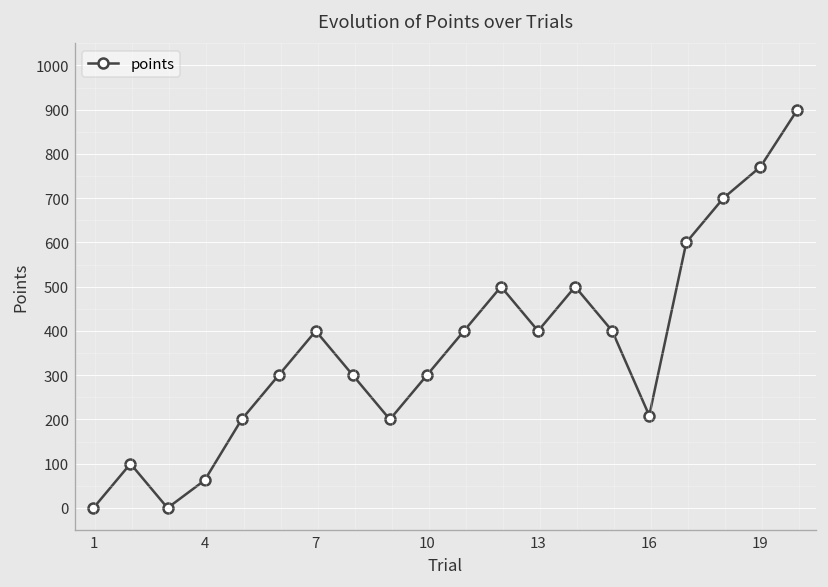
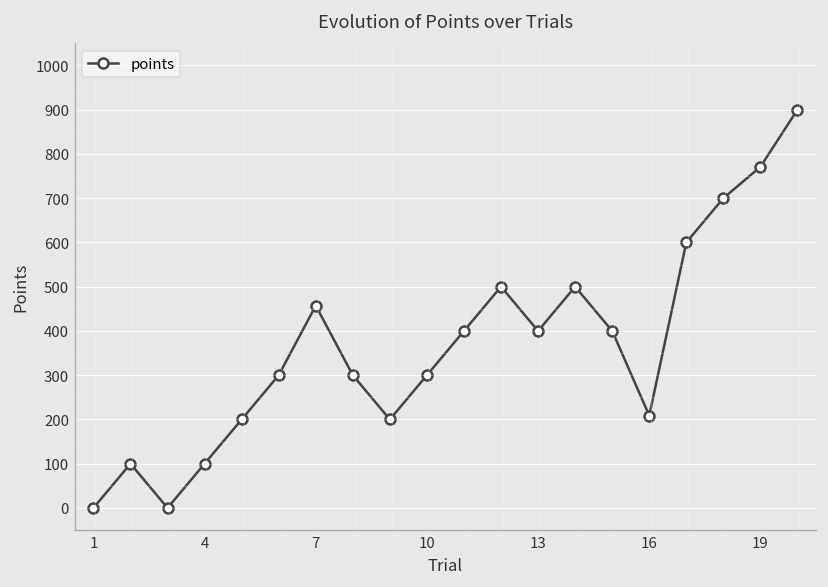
  {
    "1": 0,
-   "4": 60,
-   "7": 400,
+   "4": 100,
+   "7": 460,
    "10": 300,
    "13": 400,
    "16": 210,
    "19": 770
  }
